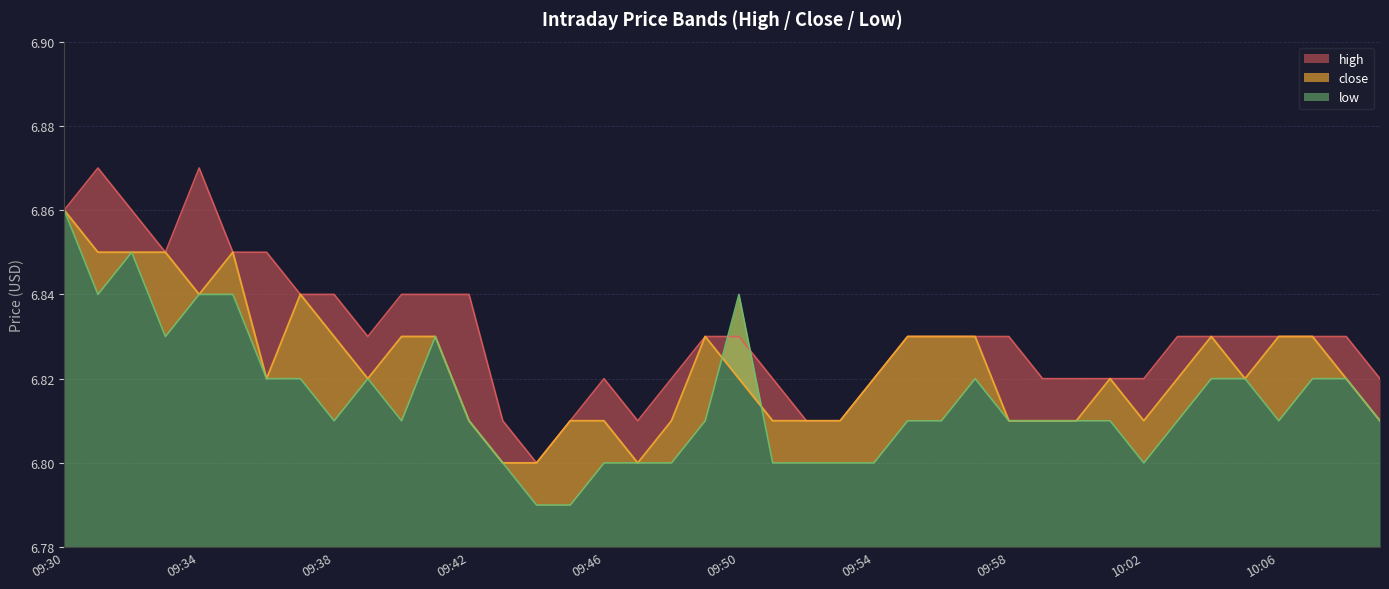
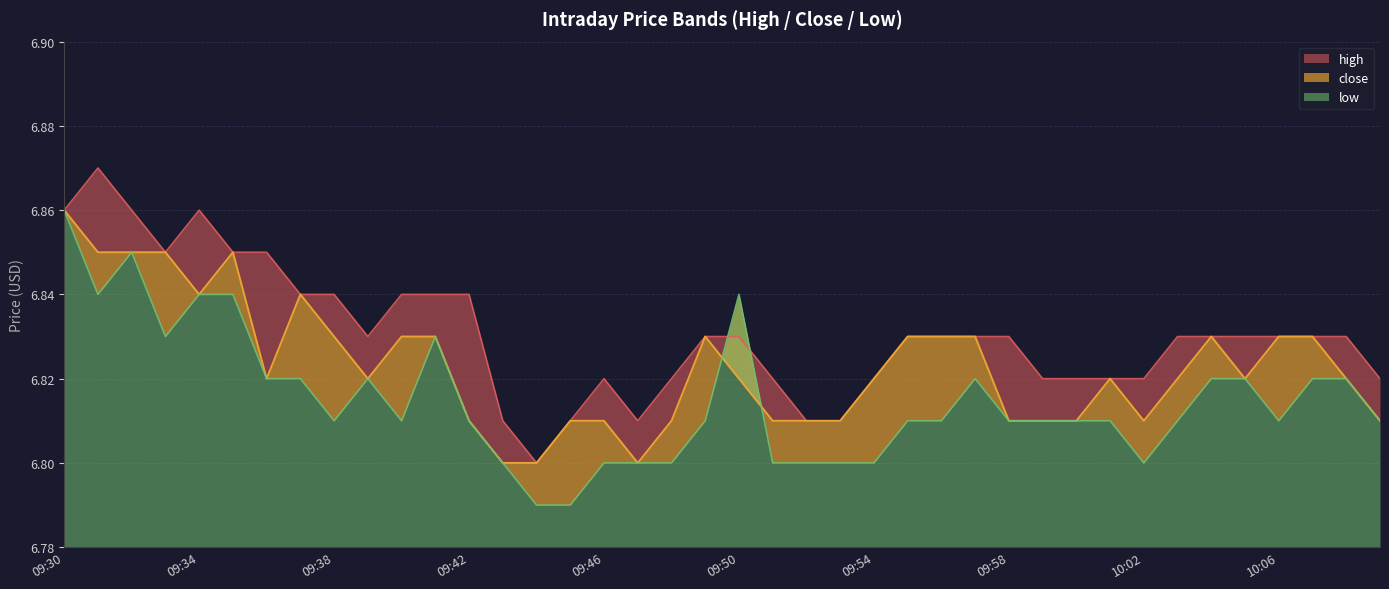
  {
    "high": {
-     "09:34": 6.87,
+     "09:34": 6.86,
      "09:38": 6.84,
      "09:42": 6.84,
      "09:46": 6.82,
      "09:50": 6.83,
      "09:58": 6.83,
      "10:02": 6.82
    },
    "low": {
      "09:38": 6.81,
      "09:46": 6.80,
      "09:54": 6.80,
      "10:02": 6.80,
      "10:06": 6.81
    }
  }
